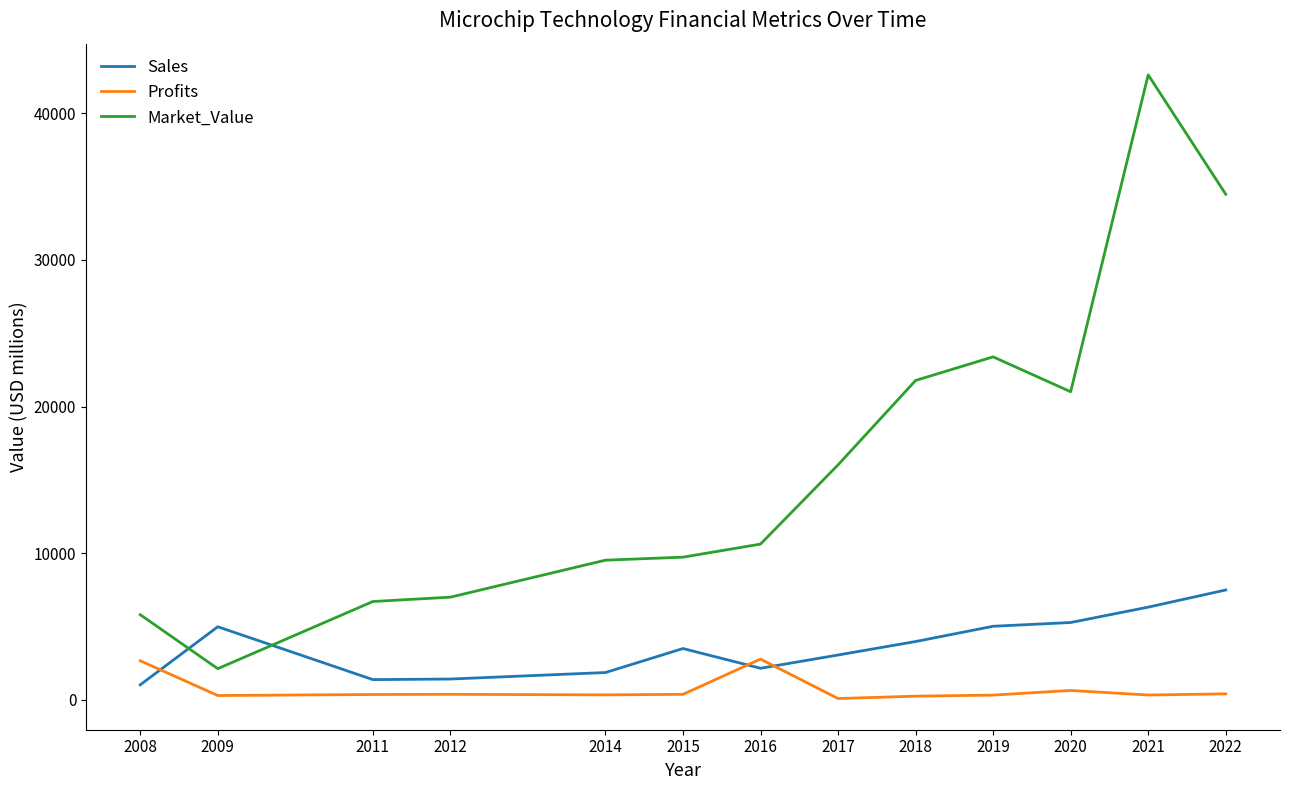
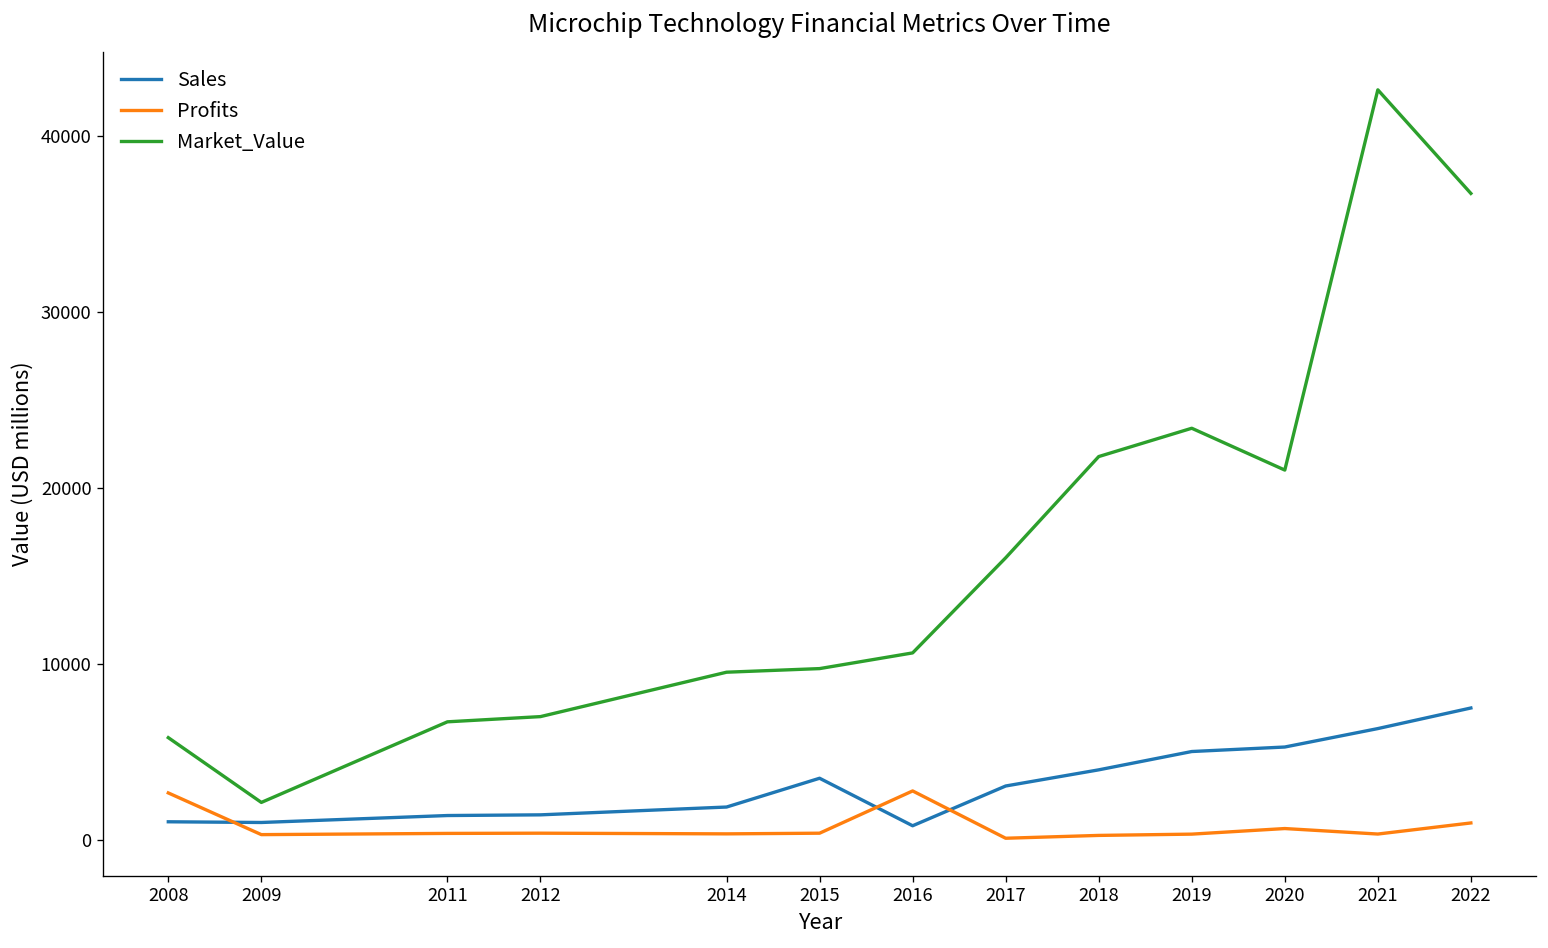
  {
    "Sales": {
      "2008": 1000,
-     "2009": 5000,
+     "2009": 1000,
      "2011": 1400,
      "2012": 1400,
      "2014": 1900,
      "2015": 3500,
-     "2016": 2200,
+     "2016": 800,
      "2017": 3100,
      "2018": 4000,
      "2019": 5000,
      "2020": 5300,
      "2021": 6300,
      "2022": 7500
    },
    "Profits": {
      "2008": 2700,
      "2009": 300,
      "2011": 400,
      "2012": 400,
      "2014": 300,
      "2015": 400,
      "2016": 2800,
      "2017": 100,
      "2018": 300,
      "2019": 300,
      "2020": 600,
      "2021": 300,
-     "2022": 400
+     "2022": 1000
    },
    "Market_Value": {
      "2008": 5800,
      "2009": 2100,
      "2011": 6700,
      "2012": 7000,
      "2014": 9500,
      "2015": 9700,
      "2016": 10600,
      "2017": 16000,
      "2018": 21800,
      "2019": 23400,
      "2020": 21000,
      "2021": 42600,
-     "2022": 34500
+     "2022": 36700
    }
  }
